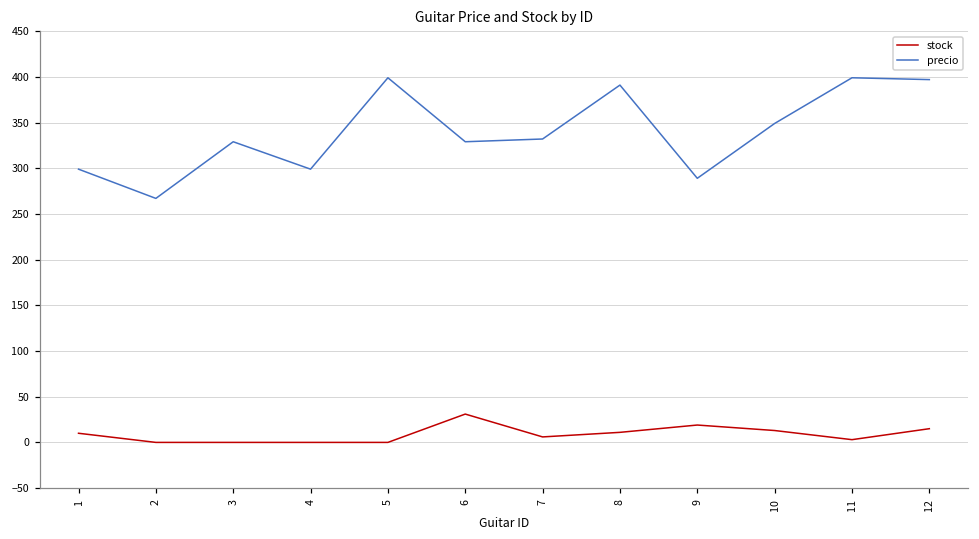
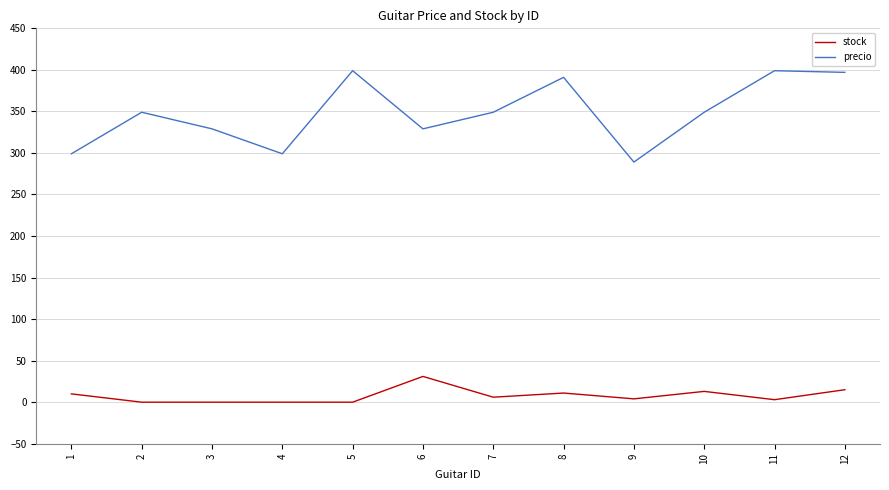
  {
    "stock": {
      "1": 10,
      "2": 0,
      "3": 0,
      "4": 0,
      "5": 0,
      "6": 30,
      "7": 10,
      "8": 10,
-     "9": 20,
+     "9": 0,
      "10": 10,
      "11": 0,
      "12": 20
    },
    "precio": {
      "1": 300,
-     "2": 270,
+     "2": 350,
      "3": 330,
      "4": 300,
      "5": 400,
      "6": 330,
-     "7": 330,
+     "7": 350,
      "8": 390,
      "9": 290,
      "10": 350,
      "11": 400,
      "12": 400
    }
  }
